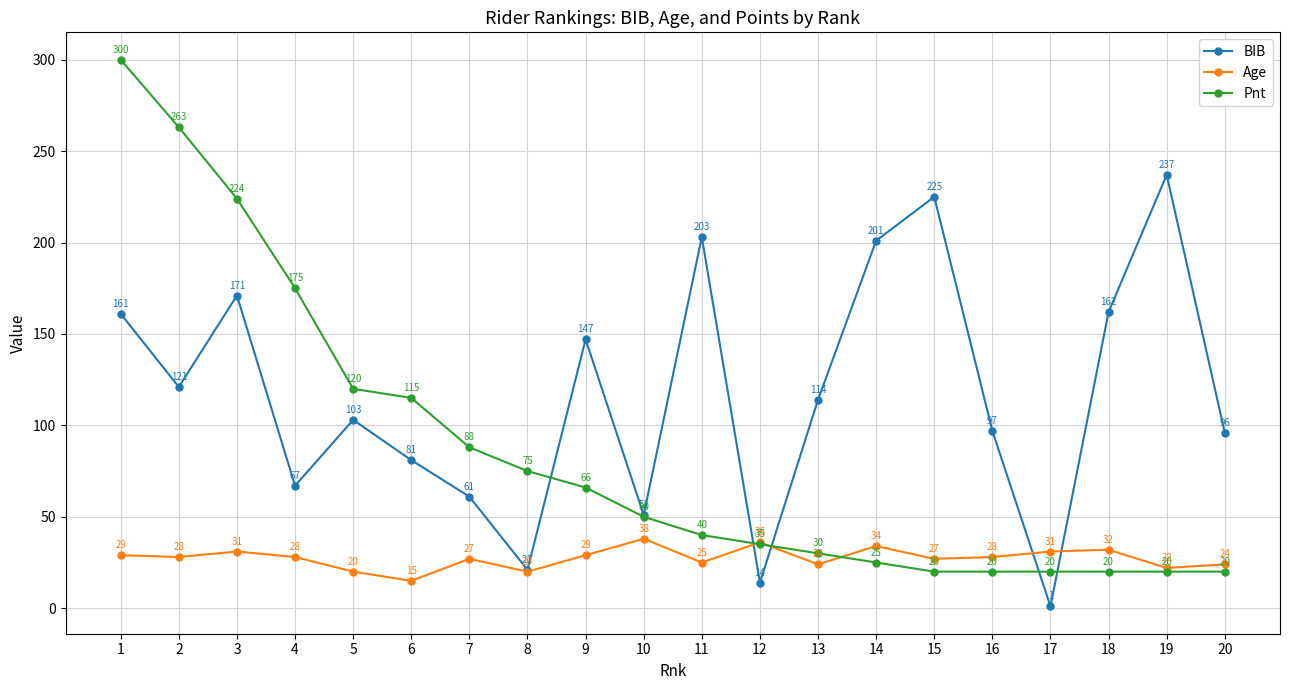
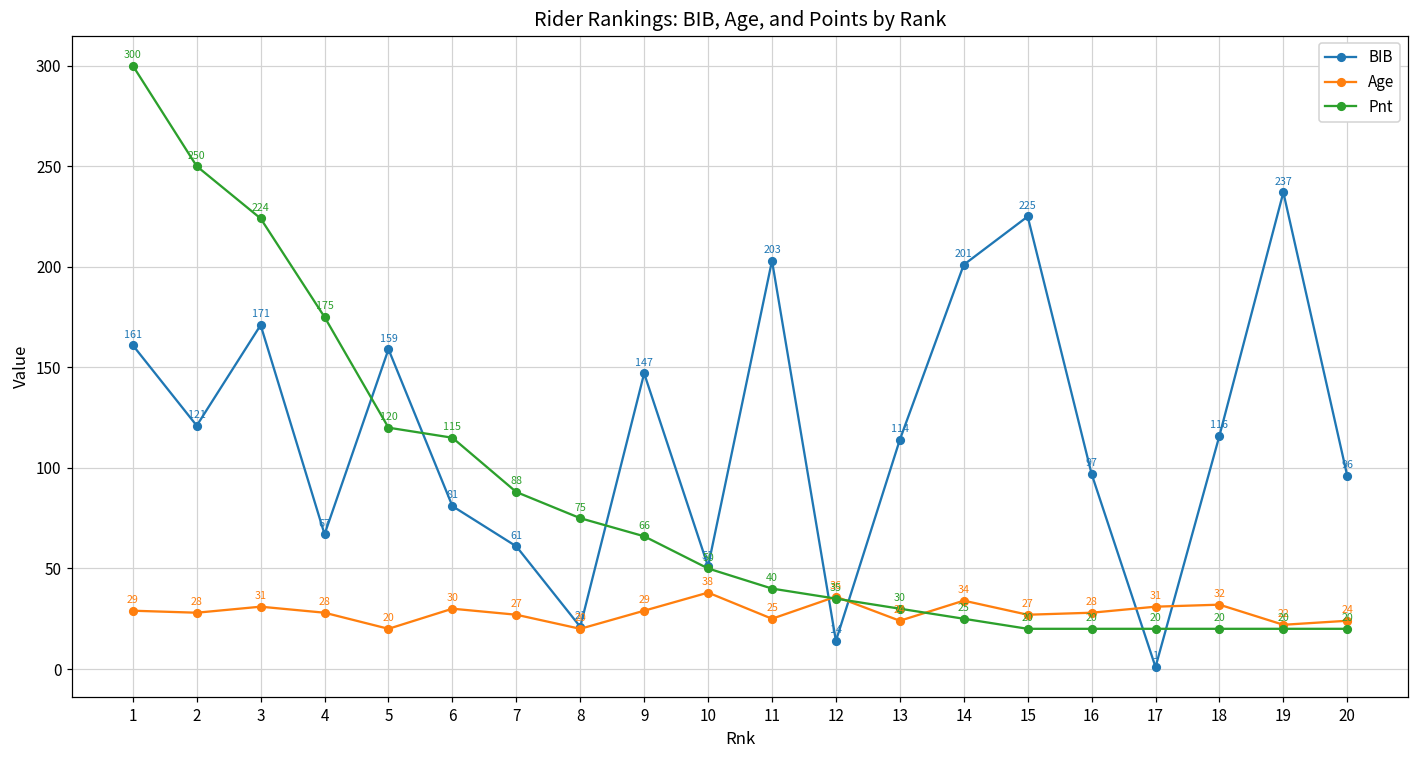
  {
    "BIB": {
      "1": 161,
      "2": 121,
      "3": 171,
      "4": 67,
-     "5": 103,
+     "5": 159,
      "6": 81,
      "7": 61,
      "9": 147,
      "11": 203,
      "12": 14,
      "13": 114,
      "14": 201,
      "15": 225,
      "16": 97,
      "17": 1,
-     "18": 162,
+     "18": 116,
      "19": 237,
      "20": 96
    },
    "Age": {
      "1": 29,
      "2": 28,
      "3": 31,
      "4": 28,
      "5": 20,
-     "6": 15,
+     "6": 30,
      "7": 27,
      "9": 29,
      "10": 38,
      "11": 25,
      "14": 34,
      "15": 27,
      "16": 28,
      "17": 31,
      "18": 32
    },
    "Pnt": {
      "1": 300,
-     "2": 263,
+     "2": 250,
      "3": 224,
      "4": 175,
      "5": 120,
      "6": 115,
      "7": 88,
      "8": 75,
      "9": 66,
      "11": 40,
      "13": 30,
      "17": 20,
      "18": 20
    }
  }
